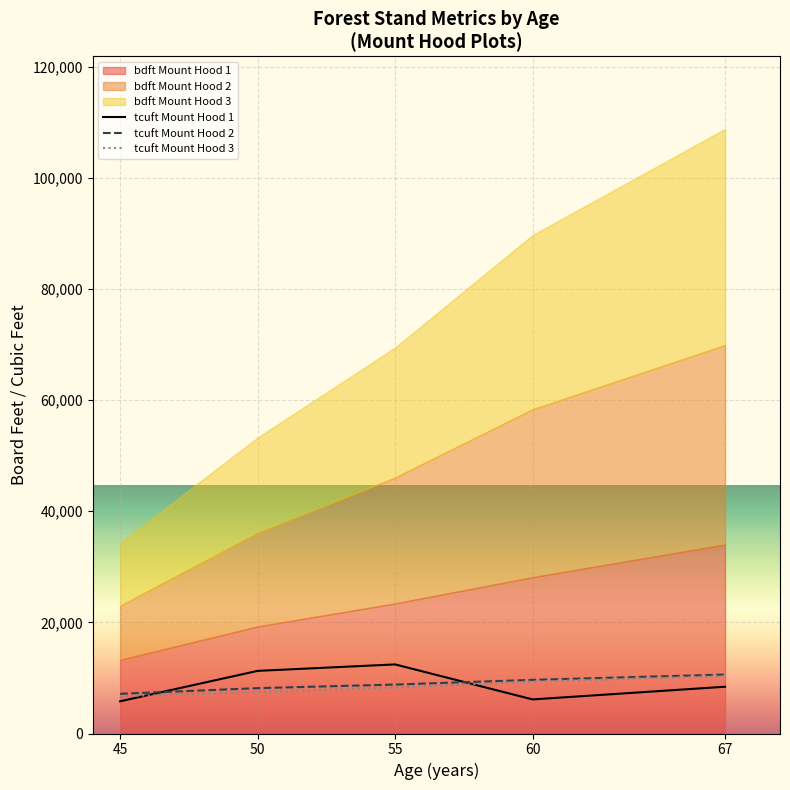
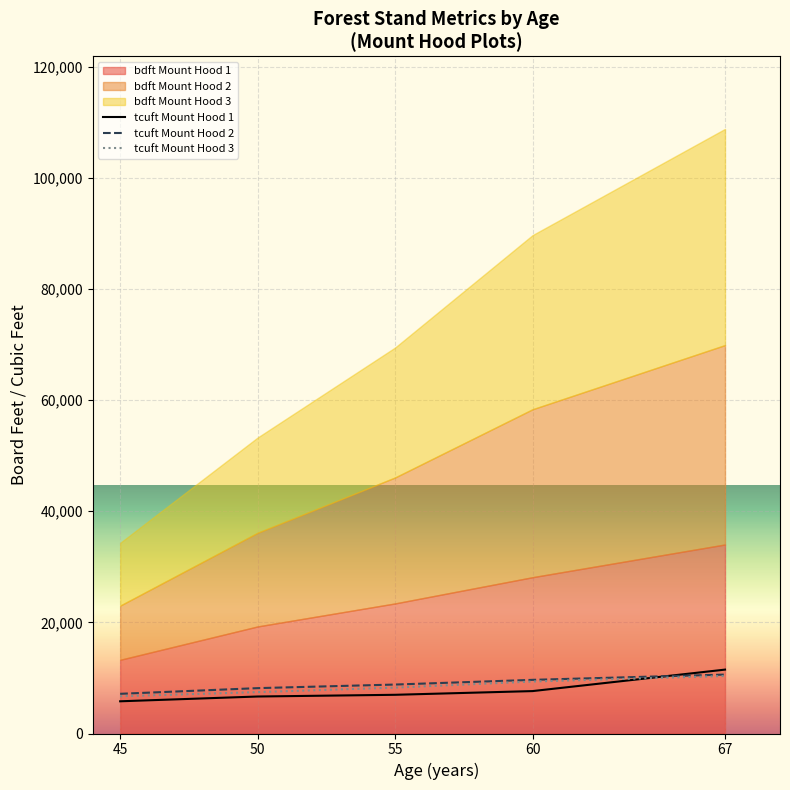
  {
    "tcuft Mount Hood 1": {
      "45": "6,000",
-     "50": "11,000",
-     "55": "12,000",
-     "60": "6,000",
-     "67": "8,000"
+     "50": "7,000",
+     "55": "7,000",
+     "60": "8,000",
+     "67": "12,000"
    },
    "tcuft Mount Hood 2": {
      "50": "8,000",
      "55": "9,000"
    },
    "tcuft Mount Hood 3": {
      "50": "7,000",
      "55": "8,000"
    }
  }
